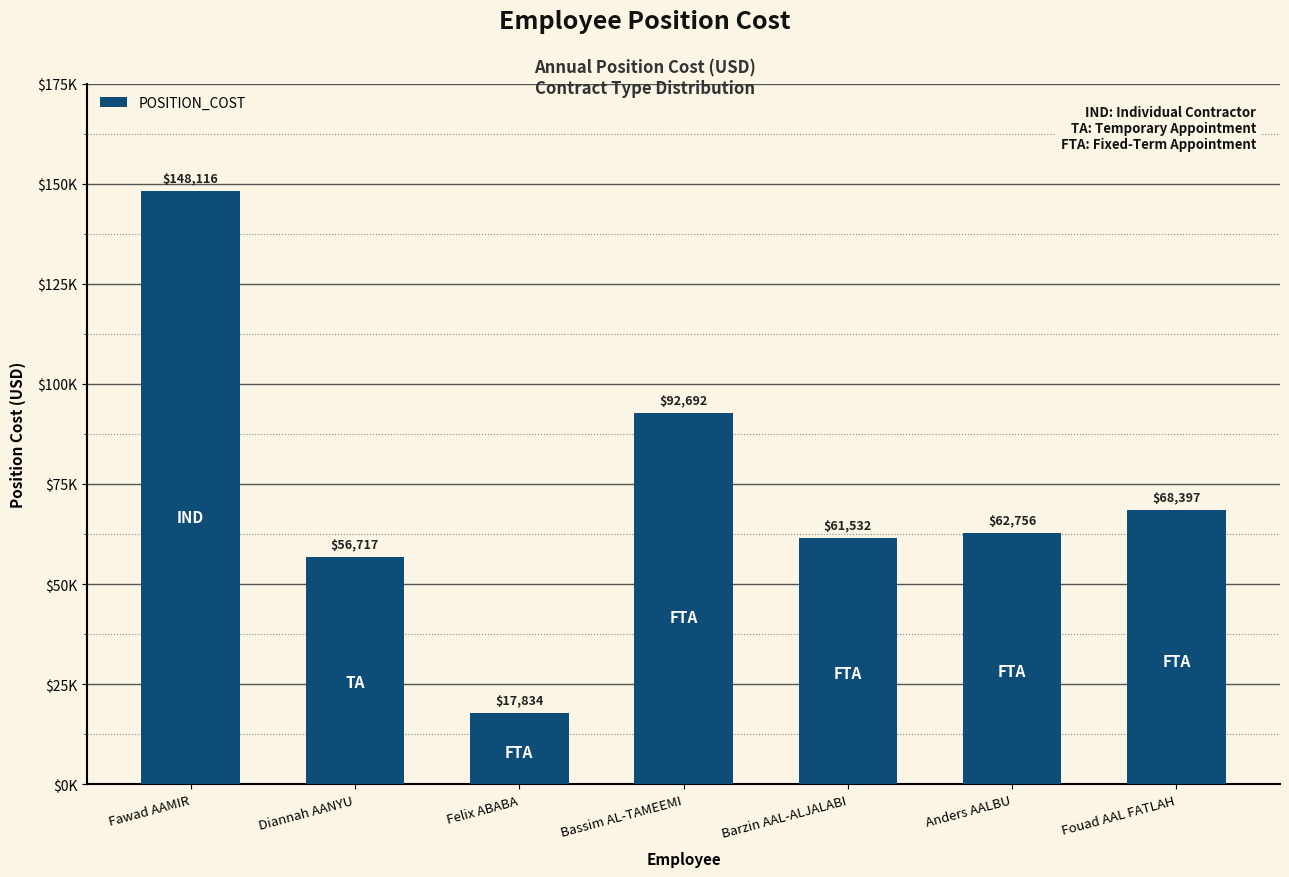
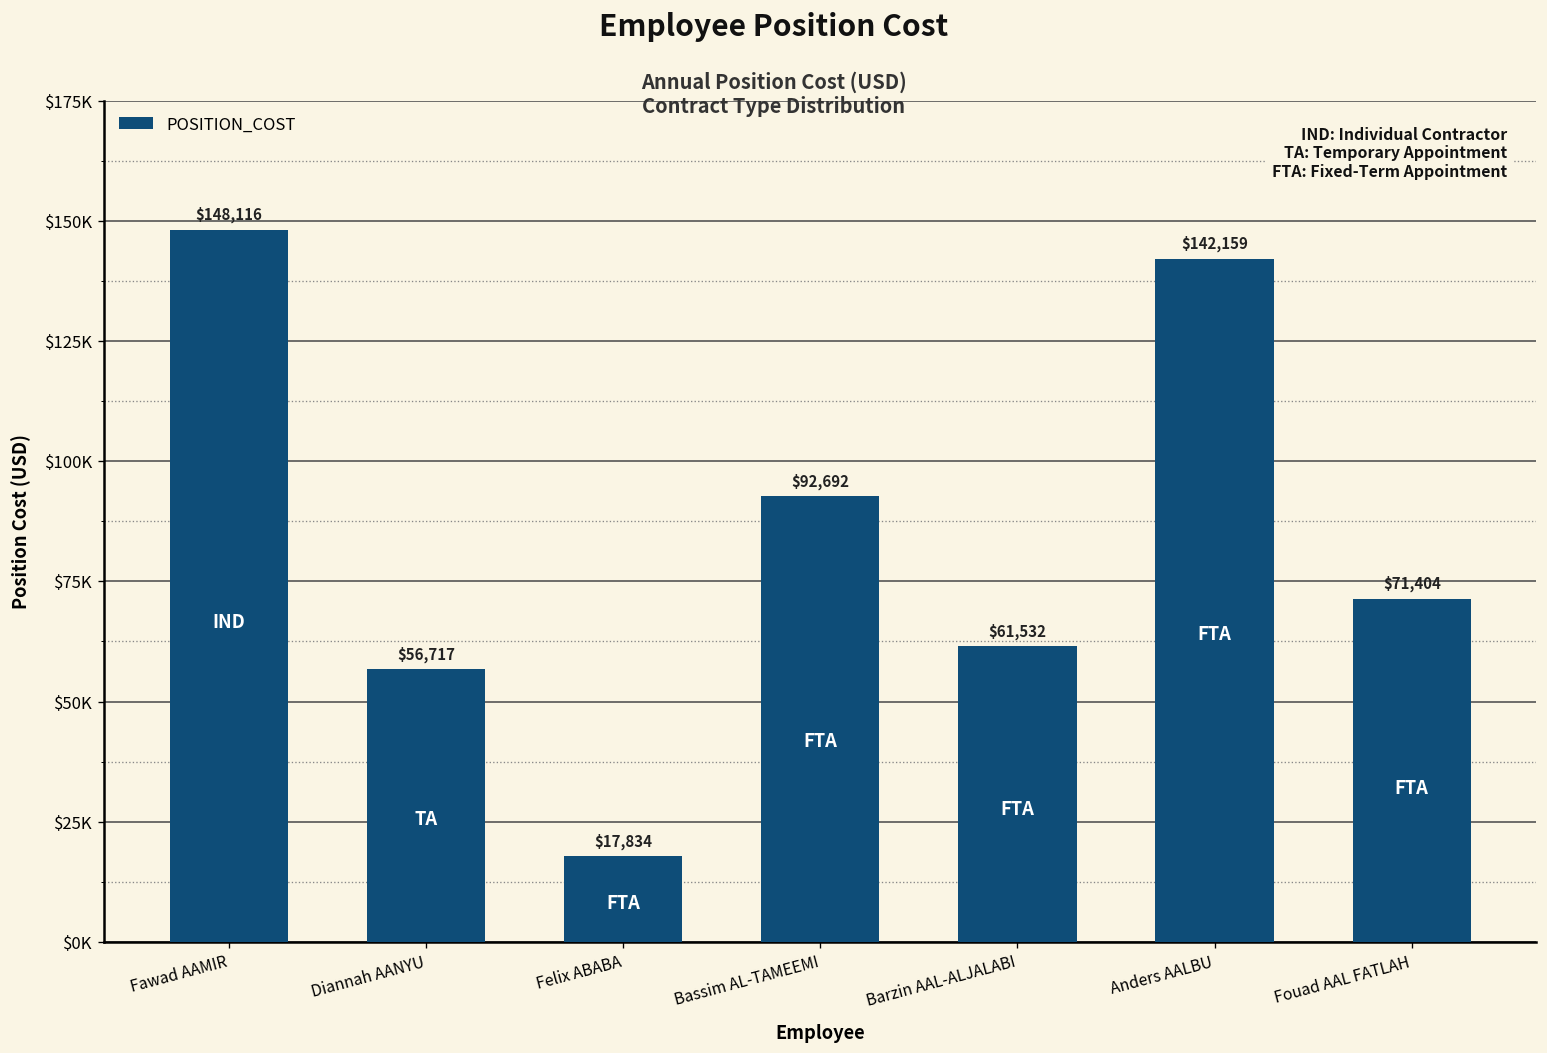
  {
    "Fawad AAMIR": "$148,116",
    "Diannah AANYU": "$56,717",
    "Felix ABABA": "$17,834",
    "Bassim AL-TAMEEMI": "$92,692",
    "Barzin AAL-ALJALABI": "$61,532",
-   "Anders AALBU": "$62,756",
-   "Fouad AAL FATLAH": "$68,397"
+   "Anders AALBU": "$142,159",
+   "Fouad AAL FATLAH": "$71,404"
  }
